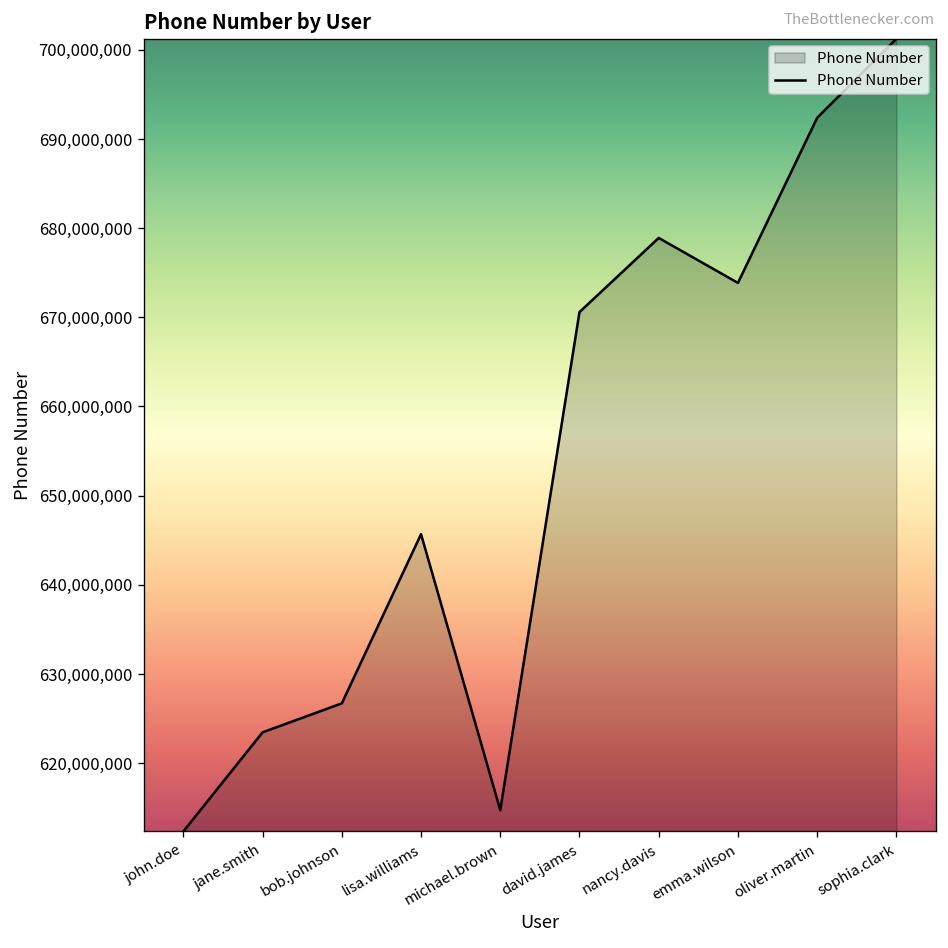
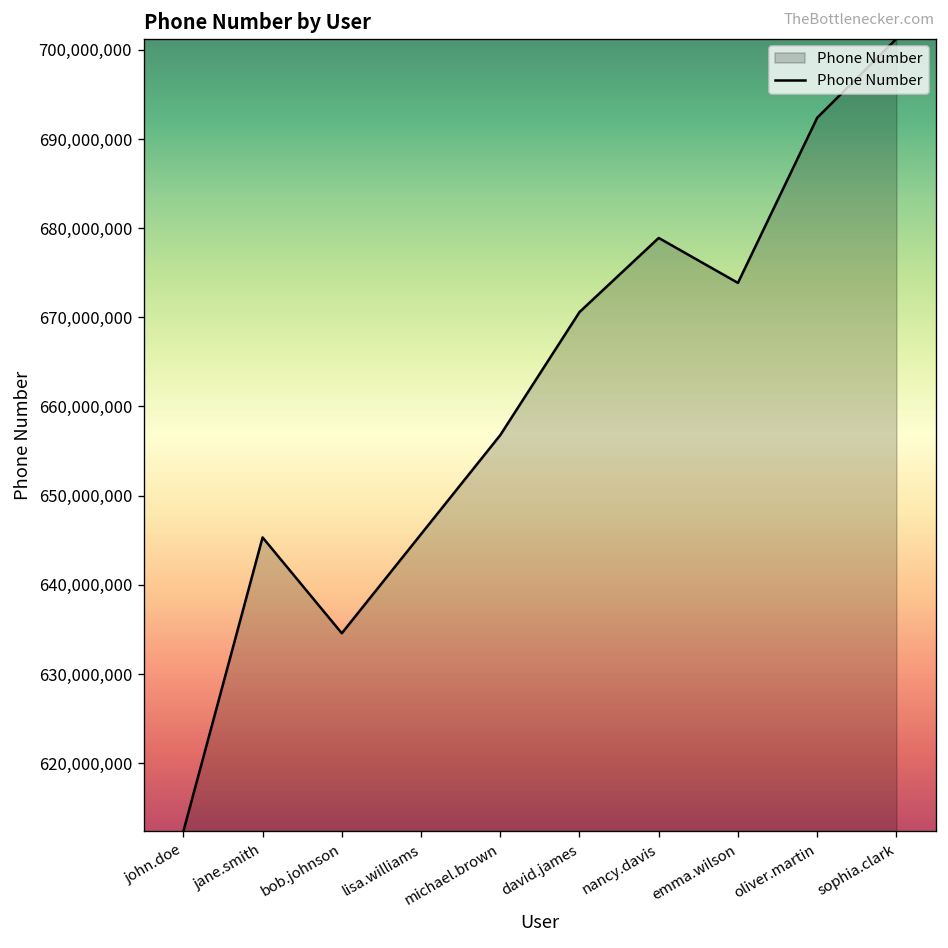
  {
    "john.doe": "612,000,000",
-   "jane.smith": "623,000,000",
-   "bob.johnson": "627,000,000",
+   "jane.smith": "645,000,000",
+   "bob.johnson": "635,000,000",
    "lisa.williams": "646,000,000",
-   "michael.brown": "615,000,000",
+   "michael.brown": "657,000,000",
    "david.james": "671,000,000",
    "nancy.davis": "679,000,000",
    "emma.wilson": "674,000,000",
    "oliver.martin": "692,000,000",
    "sophia.clark": "701,000,000"
  }
